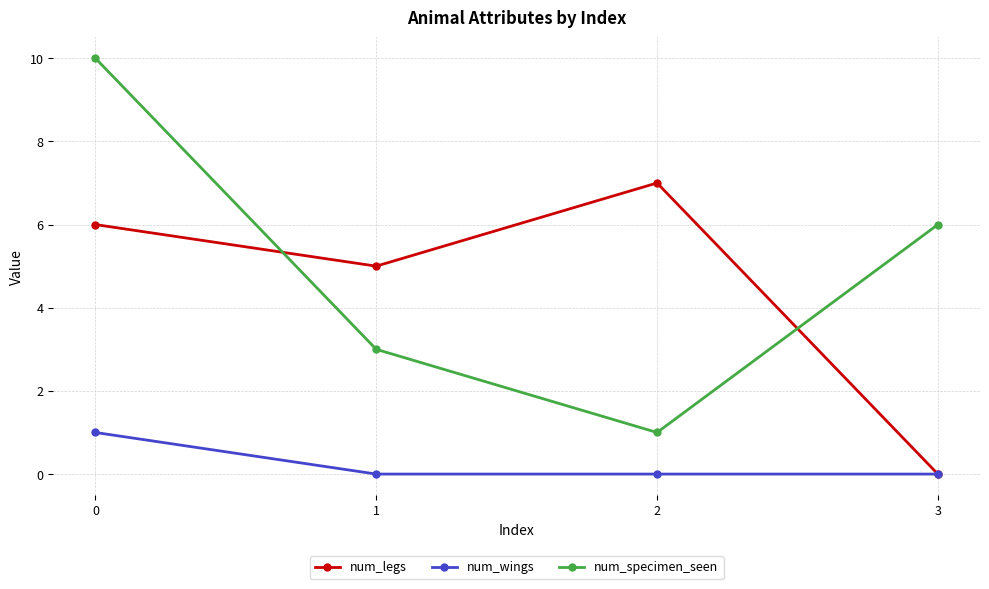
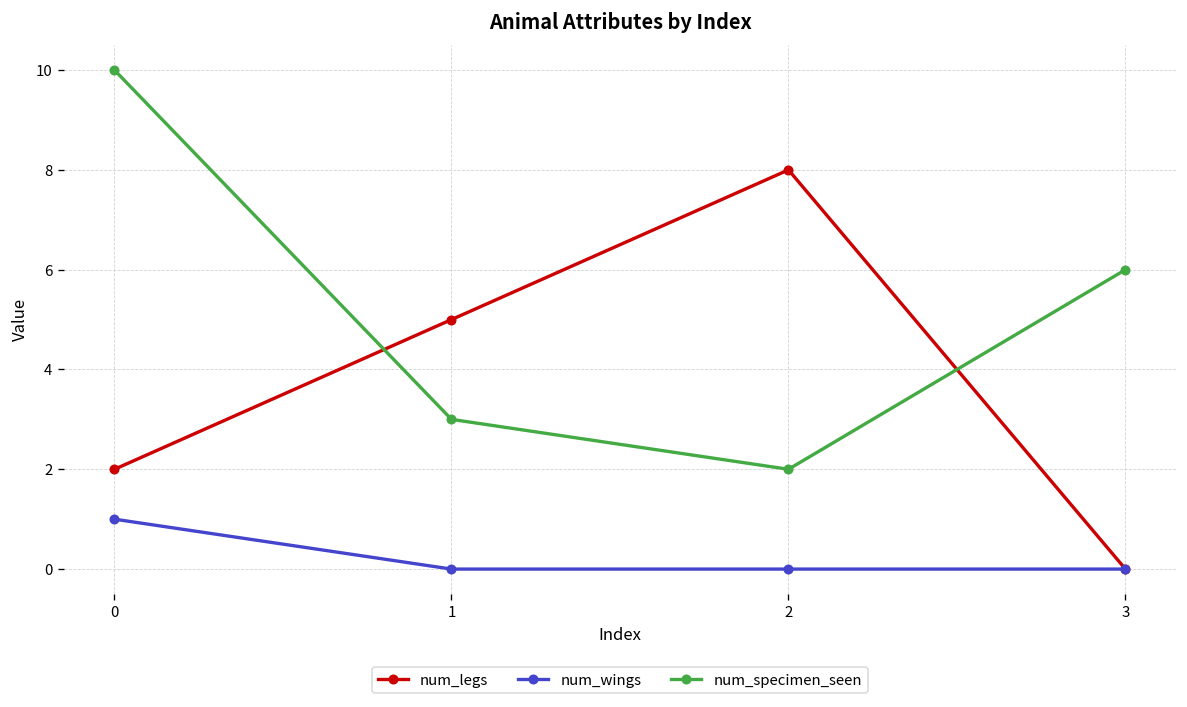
  {
    "num_legs": {
-     "0": 6,
+     "0": 2,
      "1": 5,
-     "2": 7
+     "2": 8
    },
    "num_wings": {
      "0": 1,
      "1": 0,
      "2": 0
    },
    "num_specimen_seen": {
      "0": 10,
      "1": 3,
-     "2": 1,
+     "2": 2,
      "3": 6
    }
  }
